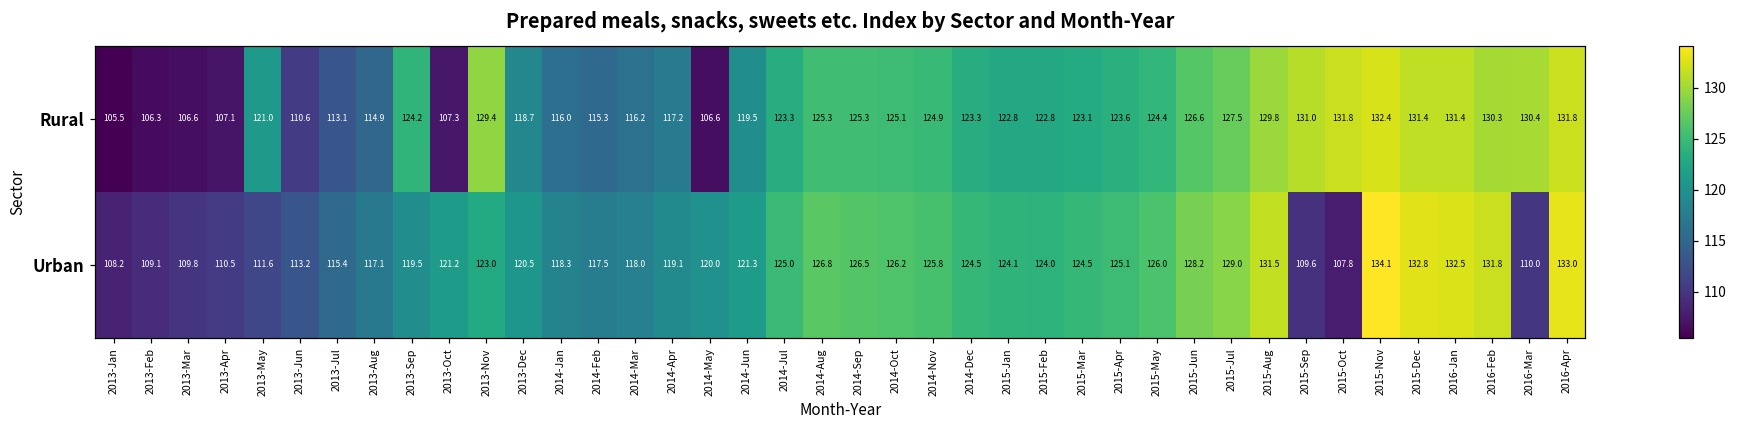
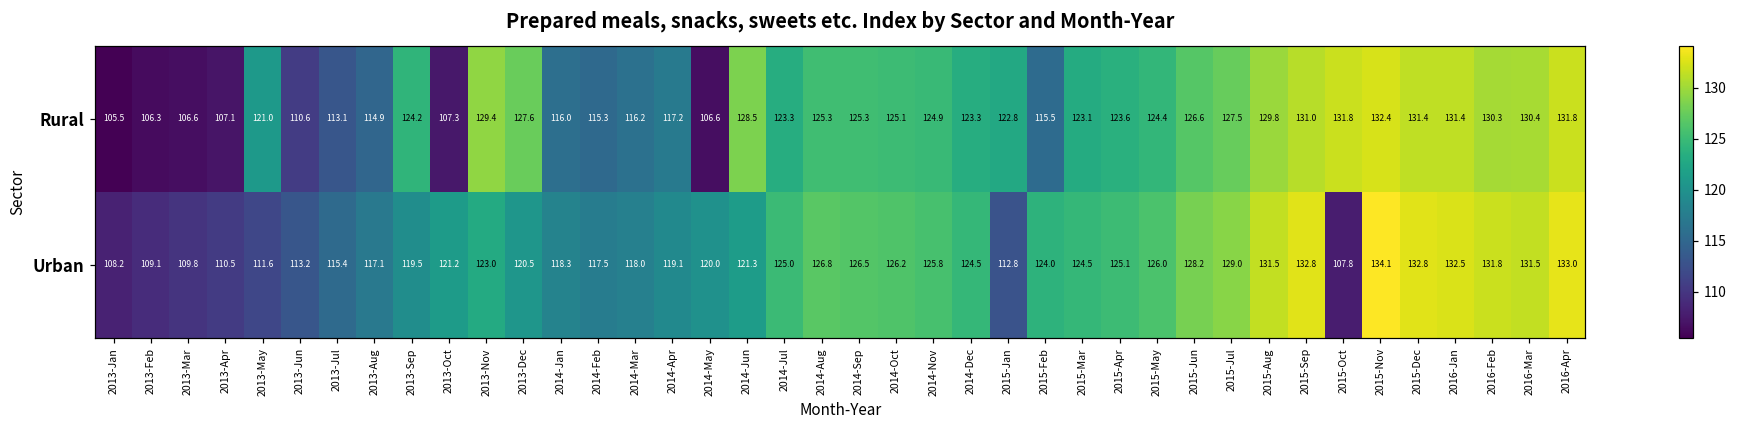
  {
    "Rural": {
      "2013-Jan": 105.5,
      "2013-Feb": 106.3,
      "2013-Mar": 106.6,
      "2013-Apr": 107.1,
      "2013-May": 121.0,
      "2013-Jun": 110.6,
      "2013-Jul": 113.1,
      "2013-Aug": 114.9,
      "2013-Sep": 124.2,
      "2013-Oct": 107.3,
      "2013-Nov": 129.4,
-     "2013-Dec": 118.7,
+     "2013-Dec": 127.6,
      "2014-Jan": 116.0,
      "2014-Feb": 115.3,
      "2014-Mar": 116.2,
      "2014-Apr": 117.2,
      "2014-May": 106.6,
-     "2014-Jun": 119.5,
+     "2014-Jun": 128.5,
      "2014-Jul": 123.3,
      "2014-Aug": 125.3,
      "2014-Sep": 125.3,
      "2014-Oct": 125.1,
      "2014-Nov": 124.9,
      "2014-Dec": 123.3,
      "2015-Jan": 122.8,
-     "2015-Feb": 122.8,
+     "2015-Feb": 115.5,
      "2015-Mar": 123.1,
      "2015-Apr": 123.6,
      "2015-May": 124.4,
      "2015-Jun": 126.6,
      "2015-Jul": 127.5,
      "2015-Aug": 129.8,
      "2015-Sep": 131.0,
      "2015-Oct": 131.8,
      "2015-Nov": 132.4,
      "2015-Dec": 131.4,
      "2016-Jan": 131.4,
      "2016-Feb": 130.3,
      "2016-Mar": 130.4,
      "2016-Apr": 131.8
    },
    "Urban": {
      "2013-Jan": 108.2,
      "2013-Feb": 109.1,
      "2013-Mar": 109.8,
      "2013-Apr": 110.5,
      "2013-May": 111.6,
      "2013-Jun": 113.2,
      "2013-Jul": 115.4,
      "2013-Aug": 117.1,
      "2013-Sep": 119.5,
      "2013-Oct": 121.2,
      "2013-Nov": 123.0,
      "2013-Dec": 120.5,
      "2014-Jan": 118.3,
      "2014-Feb": 117.5,
      "2014-Mar": 118.0,
      "2014-Apr": 119.1,
      "2014-May": 120.0,
      "2014-Jun": 121.3,
      "2014-Jul": 125.0,
      "2014-Aug": 126.8,
      "2014-Sep": 126.5,
      "2014-Oct": 126.2,
      "2014-Nov": 125.8,
      "2014-Dec": 124.5,
-     "2015-Jan": 124.1,
+     "2015-Jan": 112.8,
      "2015-Feb": 124.0,
      "2015-Mar": 124.5,
      "2015-Apr": 125.1,
      "2015-May": 126.0,
      "2015-Jun": 128.2,
      "2015-Jul": 129.0,
      "2015-Aug": 131.5,
-     "2015-Sep": 109.6,
+     "2015-Sep": 132.8,
      "2015-Oct": 107.8,
      "2015-Nov": 134.1,
      "2015-Dec": 132.8,
      "2016-Jan": 132.5,
      "2016-Feb": 131.8,
-     "2016-Mar": 110.0,
+     "2016-Mar": 131.5,
      "2016-Apr": 133.0
    }
  }
